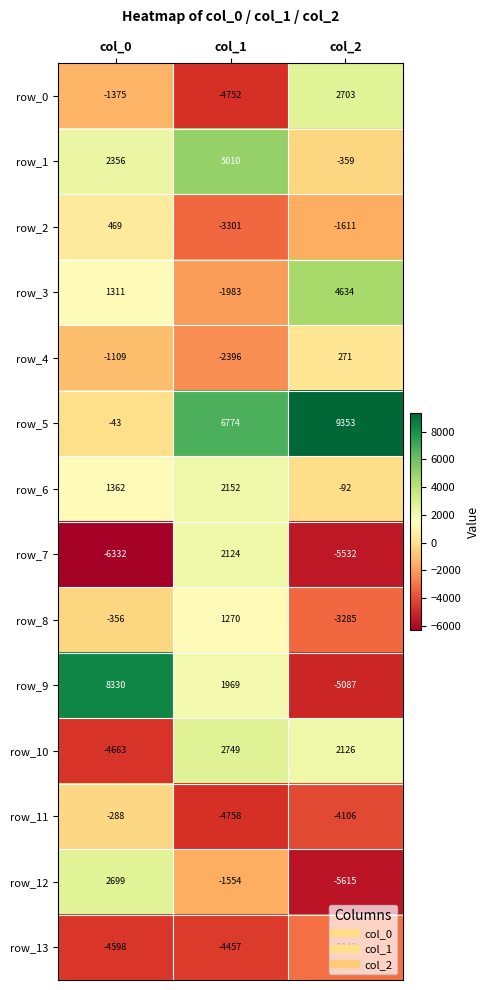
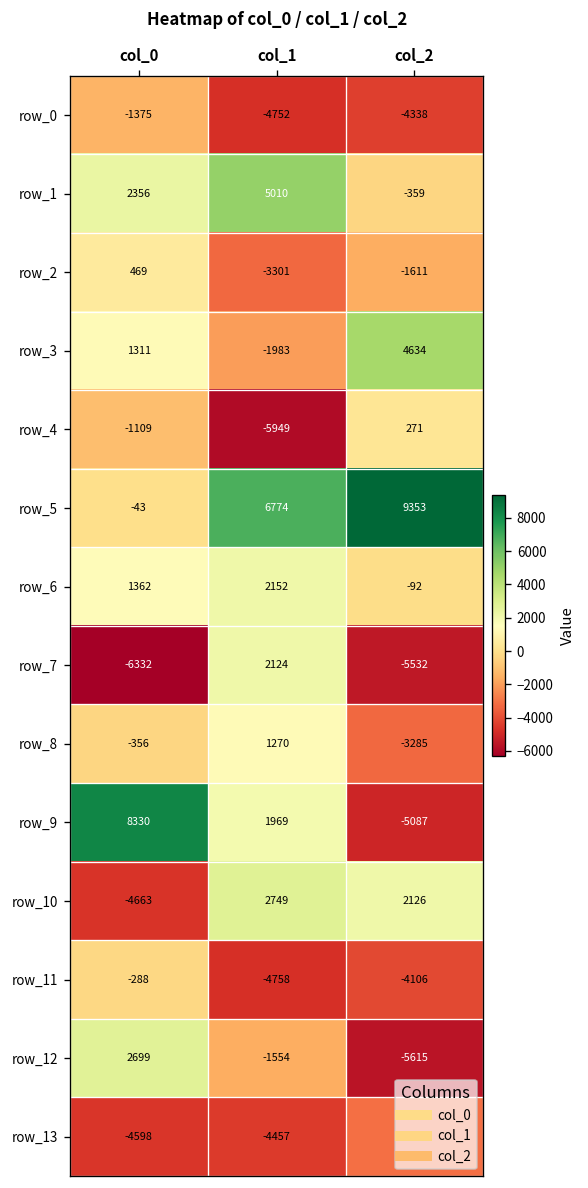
  {
    "row_0": {
      "col_0": -1375,
      "col_1": -4752,
-     "col_2": 2703
+     "col_2": -4338
    },
    "row_1": {
      "col_0": 2356,
      "col_1": 5010,
      "col_2": -359
    },
    "row_2": {
      "col_0": 469,
      "col_1": -3301,
      "col_2": -1611
    },
    "row_3": {
      "col_0": 1311,
      "col_1": -1983,
      "col_2": 4634
    },
    "row_4": {
      "col_0": -1109,
-     "col_1": -2396,
+     "col_1": -5949,
      "col_2": 271
    },
    "row_5": {
      "col_0": -43,
      "col_1": 6774,
      "col_2": 9353
    },
    "row_6": {
      "col_0": 1362,
      "col_1": 2152,
      "col_2": -92
    },
    "row_7": {
      "col_0": -6332,
      "col_1": 2124,
      "col_2": -5532
    },
    "row_8": {
      "col_0": -356,
      "col_1": 1270,
      "col_2": -3285
    },
    "row_9": {
      "col_0": 8330,
      "col_1": 1969,
      "col_2": -5087
    },
    "row_10": {
      "col_0": -4663,
      "col_1": 2749,
      "col_2": 2126
    },
    "row_11": {
      "col_0": -288,
      "col_1": -4758,
      "col_2": -4106
    },
    "row_12": {
      "col_0": 2699,
      "col_1": -1554,
      "col_2": -5615
    },
    "row_13": {
      "col_0": -4598,
      "col_1": -4457
    }
  }
